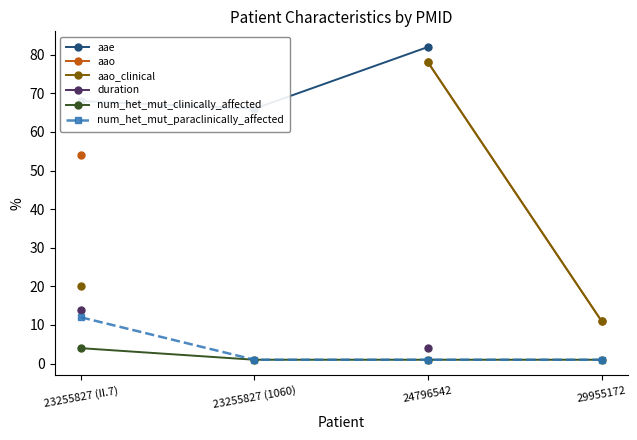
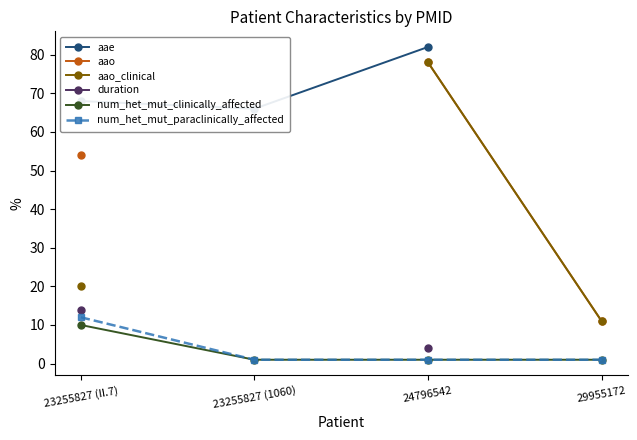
  {
    "aae": {
      "24796542": 82
    },
    "aao": {
      "23255827 (II.7)": 54
    },
    "aao_clinical": {
      "23255827 (II.7)": 20
    },
    "duration": {
      "23255827 (II.7)": 14,
      "24796542": 4
    },
    "num_het_mut_clinically_affected": {
-     "23255827 (II.7)": 4
+     "23255827 (II.7)": 10
    },
    "num_het_mut_paraclinically_affected": {
      "23255827 (II.7)": 12
    }
  }
